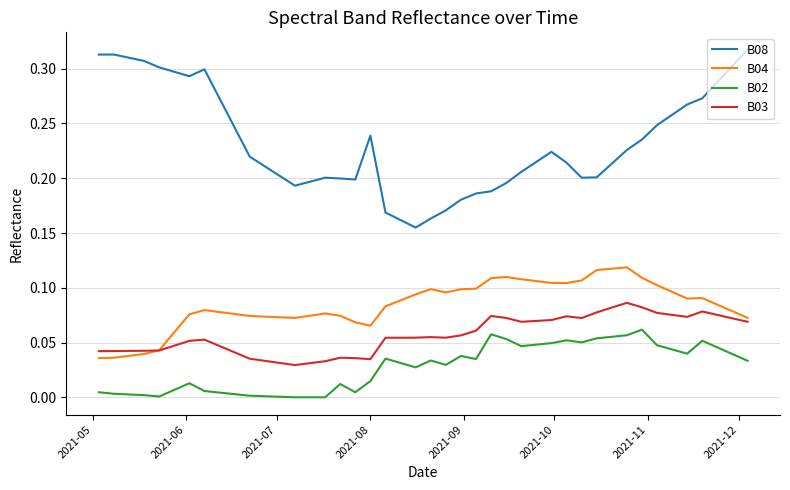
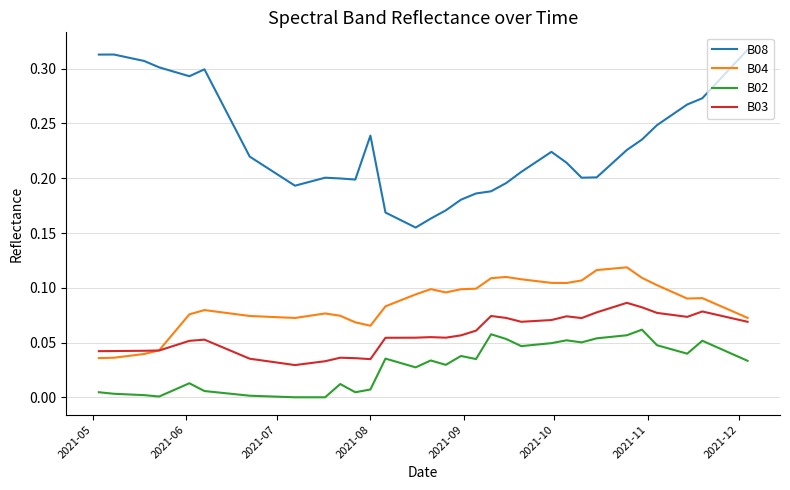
  {
    "B08": {
      "2021-08": 0.239
    },
    "B04": {
      "2021-08": 0.065
    },
    "B02": {
-     "2021-08": 0.015
+     "2021-08": 0.007
    },
    "B03": {
      "2021-08": 0.035
    }
  }
